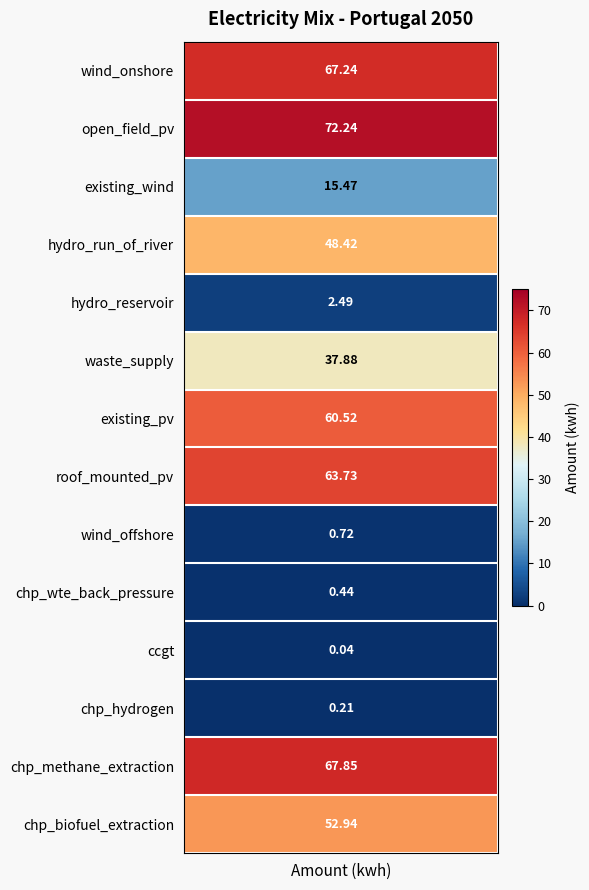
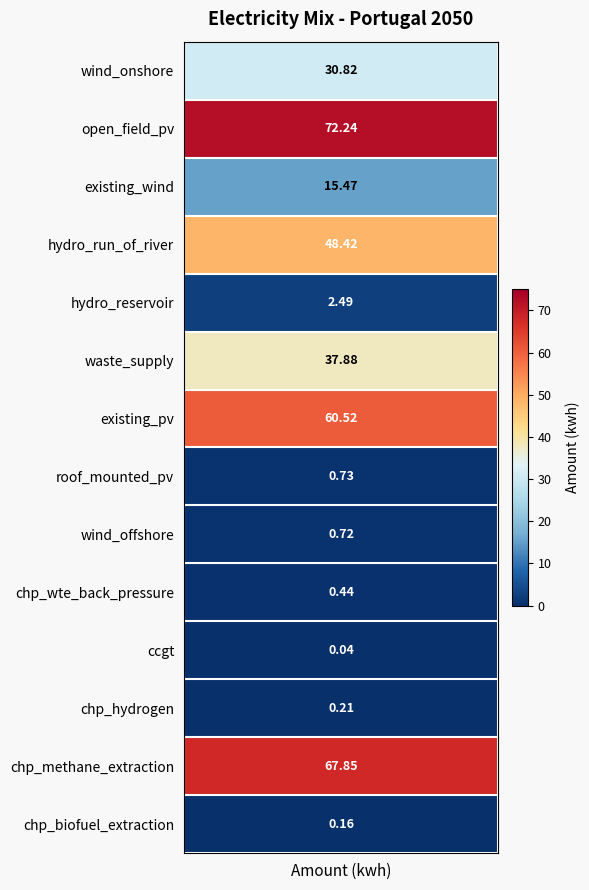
  {
    "wind_onshore": {
-     "Amount (kwh)": 67.24
+     "Amount (kwh)": 30.82
    },
    "open_field_pv": {
      "Amount (kwh)": 72.24
    },
    "existing_wind": {
      "Amount (kwh)": 15.47
    },
    "hydro_run_of_river": {
      "Amount (kwh)": 48.42
    },
    "hydro_reservoir": {
      "Amount (kwh)": 2.49
    },
    "waste_supply": {
      "Amount (kwh)": 37.88
    },
    "existing_pv": {
      "Amount (kwh)": 60.52
    },
    "roof_mounted_pv": {
-     "Amount (kwh)": 63.73
+     "Amount (kwh)": 0.73
    },
    "wind_offshore": {
      "Amount (kwh)": 0.72
    },
    "chp_wte_back_pressure": {
      "Amount (kwh)": 0.44
    },
    "ccgt": {
      "Amount (kwh)": 0.04
    },
    "chp_hydrogen": {
      "Amount (kwh)": 0.21
    },
    "chp_methane_extraction": {
      "Amount (kwh)": 67.85
    },
    "chp_biofuel_extraction": {
-     "Amount (kwh)": 52.94
+     "Amount (kwh)": 0.16
    }
  }
